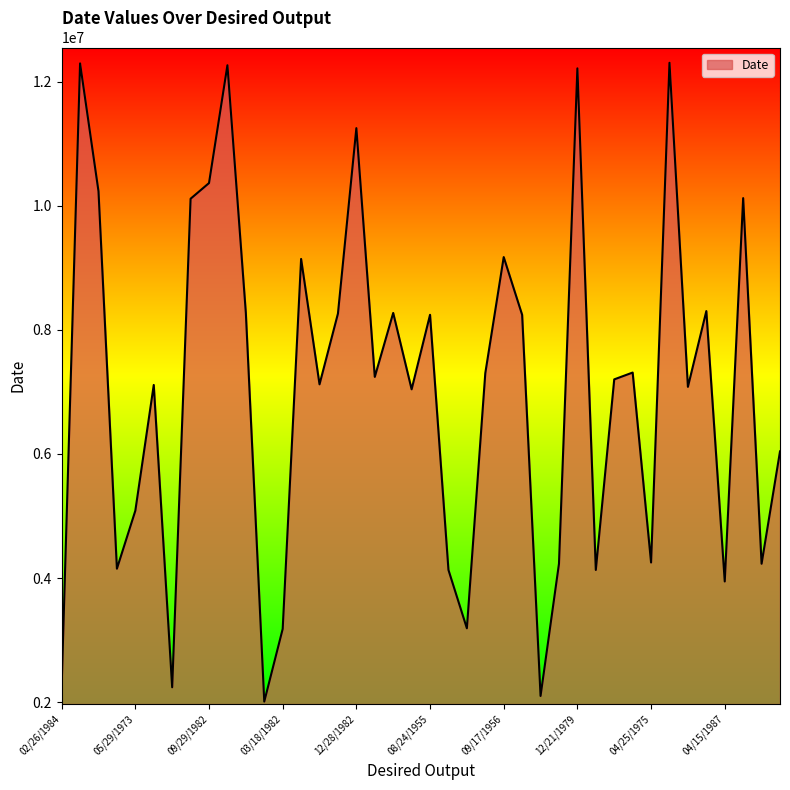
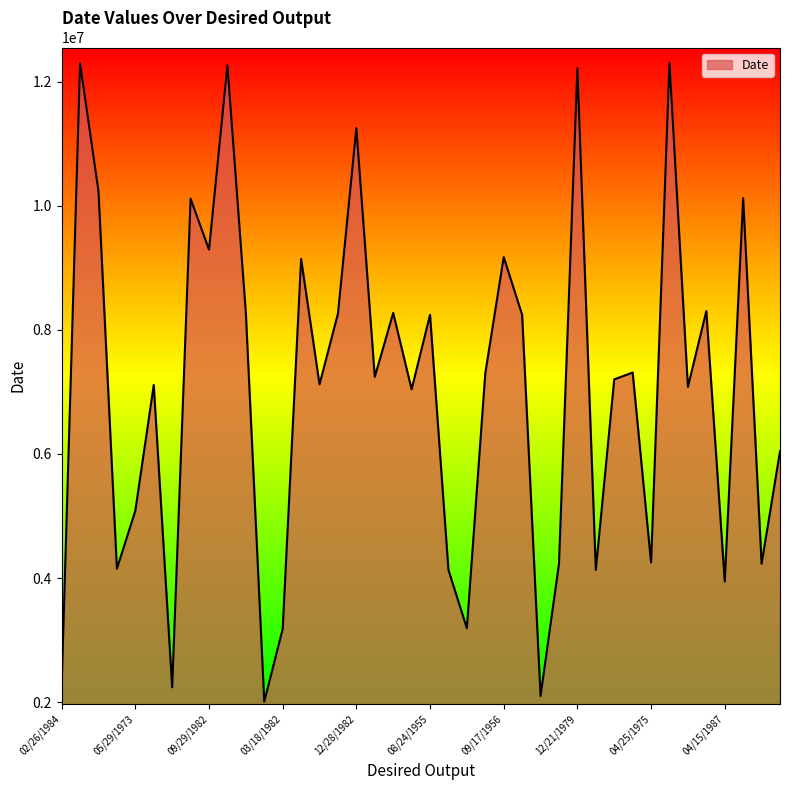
  {
    "02/26/1984": 2300000,
    "05/29/1973": 5100000,
-   "09/29/1982": 10400000,
+   "09/29/1982": 9300000,
    "03/18/1982": 3200000,
    "12/28/1982": 11200000,
    "08/24/1955": 8200000,
    "09/17/1956": 9200000,
    "12/21/1979": 12200000,
    "04/25/1975": 4300000,
    "04/15/1987": 3900000
  }
